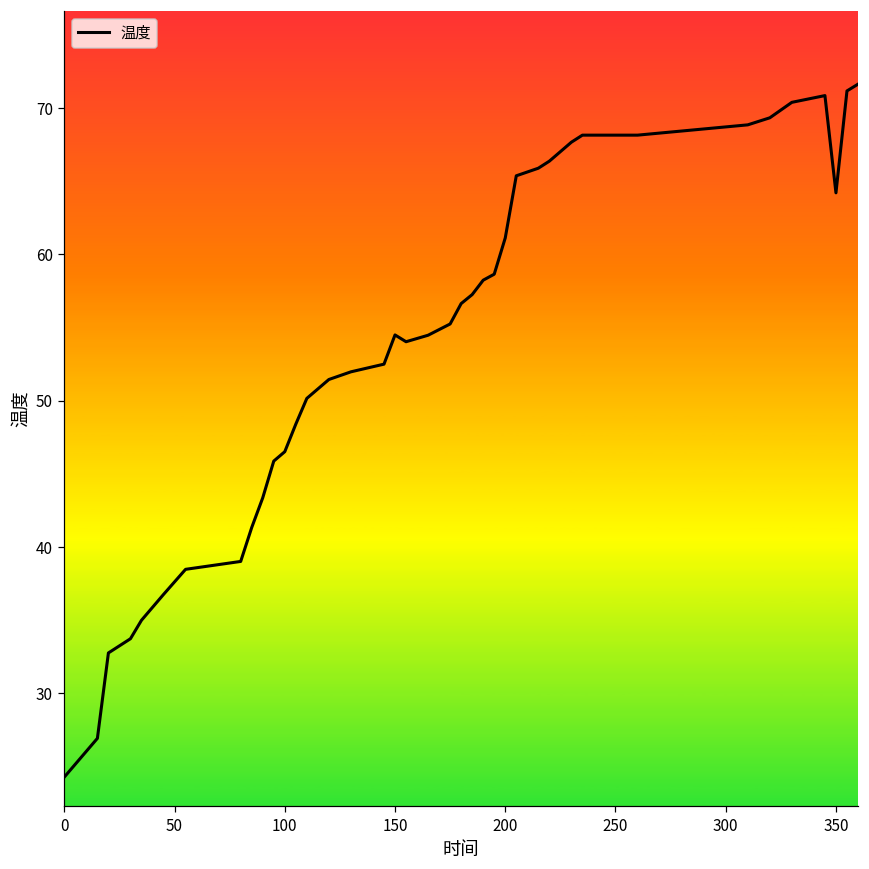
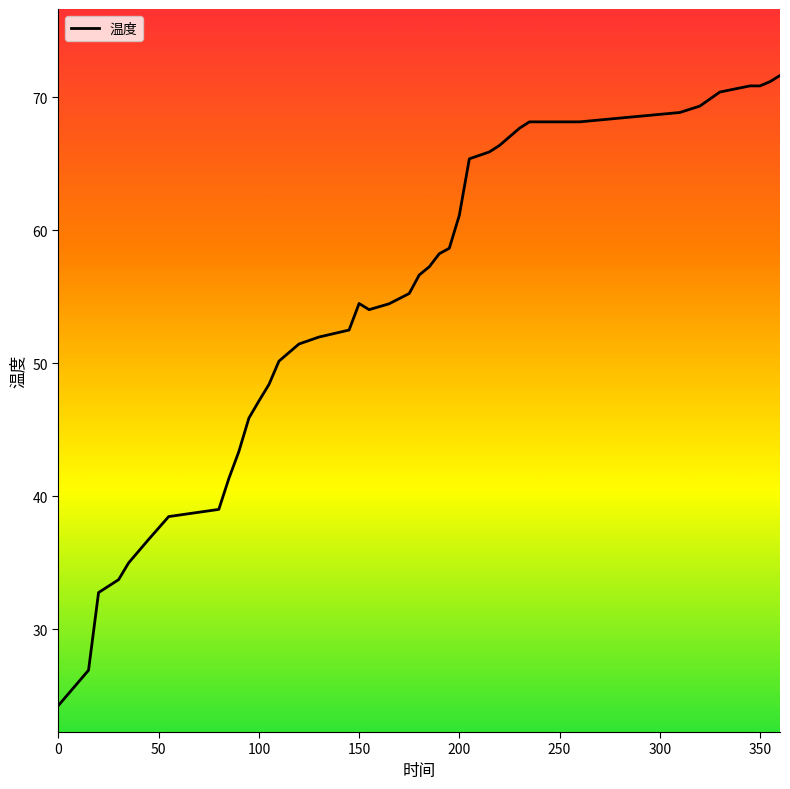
  {
    "0": 24.3,
-   "100": 46.5,
+   "100": 47.2,
    "150": 54.5,
    "200": 61.1,
-   "350": 64.2
+   "350": 70.9
  }
